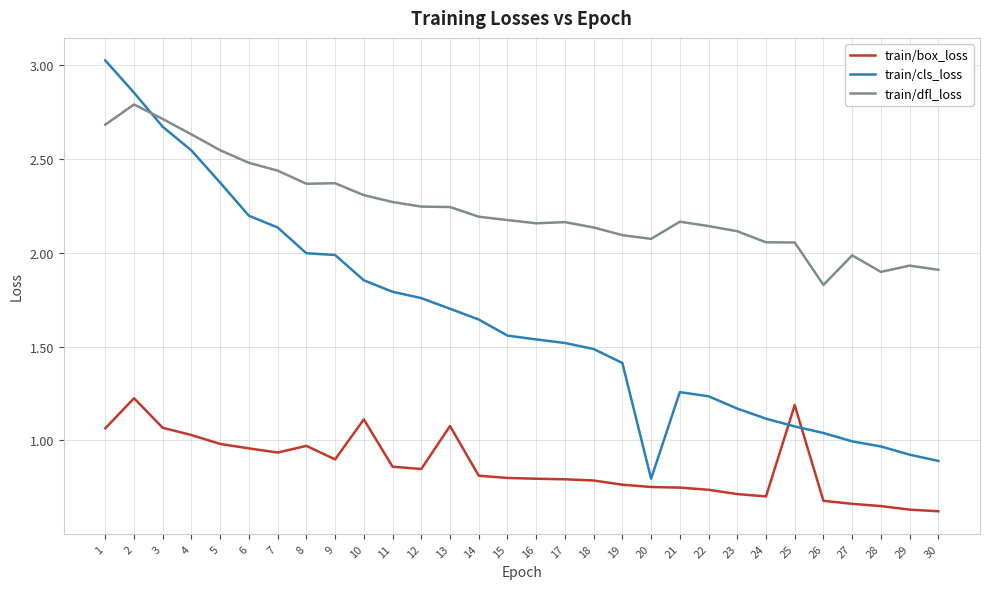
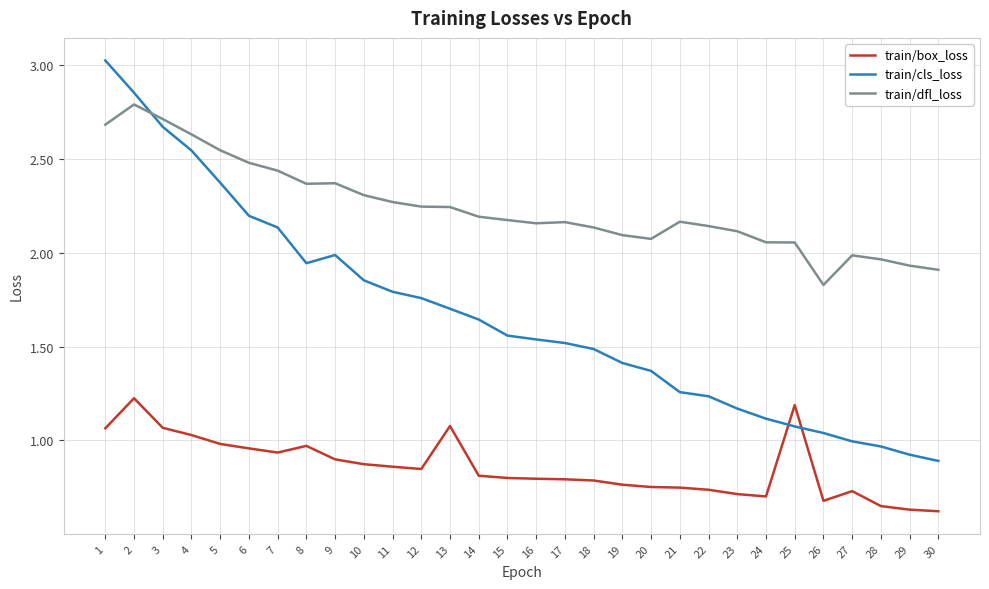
  {
    "train/box_loss": {
      "1": 1.06,
      "2": 1.22,
      "3": 1.07,
      "4": 1.03,
      "5": 0.98,
      "6": 0.96,
      "7": 0.93,
      "8": 0.97,
      "9": 0.90,
-     "10": 1.11,
+     "10": 0.87,
      "11": 0.86,
      "12": 0.85,
      "13": 1.08,
      "14": 0.81,
      "15": 0.80,
      "16": 0.80,
      "17": 0.79,
      "18": 0.79,
      "19": 0.76,
      "20": 0.75,
      "21": 0.75,
      "22": 0.74,
      "23": 0.71,
      "24": 0.70,
      "25": 1.19,
      "26": 0.68,
-     "27": 0.66,
+     "27": 0.73,
      "28": 0.65,
      "29": 0.63,
      "30": 0.62
    },
    "train/cls_loss": {
      "1": 3.02,
      "2": 2.85,
      "3": 2.67,
      "4": 2.54,
      "5": 2.37,
      "6": 2.20,
      "7": 2.13,
-     "8": 2.00,
+     "8": 1.94,
      "9": 1.99,
      "10": 1.85,
      "11": 1.79,
      "12": 1.76,
      "13": 1.70,
      "14": 1.64,
      "15": 1.56,
      "16": 1.54,
      "17": 1.52,
      "18": 1.49,
      "19": 1.41,
-     "20": 0.80,
+     "20": 1.37,
      "21": 1.26,
      "22": 1.23,
      "23": 1.17,
      "24": 1.12,
      "25": 1.07,
      "26": 1.04,
      "27": 0.99,
      "28": 0.97,
      "29": 0.92,
      "30": 0.89
    },
    "train/dfl_loss": {
      "1": 2.68,
      "2": 2.79,
      "3": 2.71,
      "4": 2.63,
      "5": 2.55,
      "6": 2.48,
      "7": 2.44,
      "8": 2.37,
      "9": 2.37,
      "10": 2.31,
      "11": 2.27,
      "12": 2.25,
      "13": 2.24,
      "14": 2.19,
      "15": 2.17,
      "16": 2.16,
      "17": 2.16,
      "18": 2.13,
      "19": 2.09,
      "20": 2.07,
      "21": 2.17,
      "22": 2.14,
      "23": 2.11,
      "24": 2.06,
      "25": 2.05,
      "26": 1.83,
      "27": 1.99,
-     "28": 1.90,
+     "28": 1.96,
      "29": 1.93,
      "30": 1.91
    }
  }
